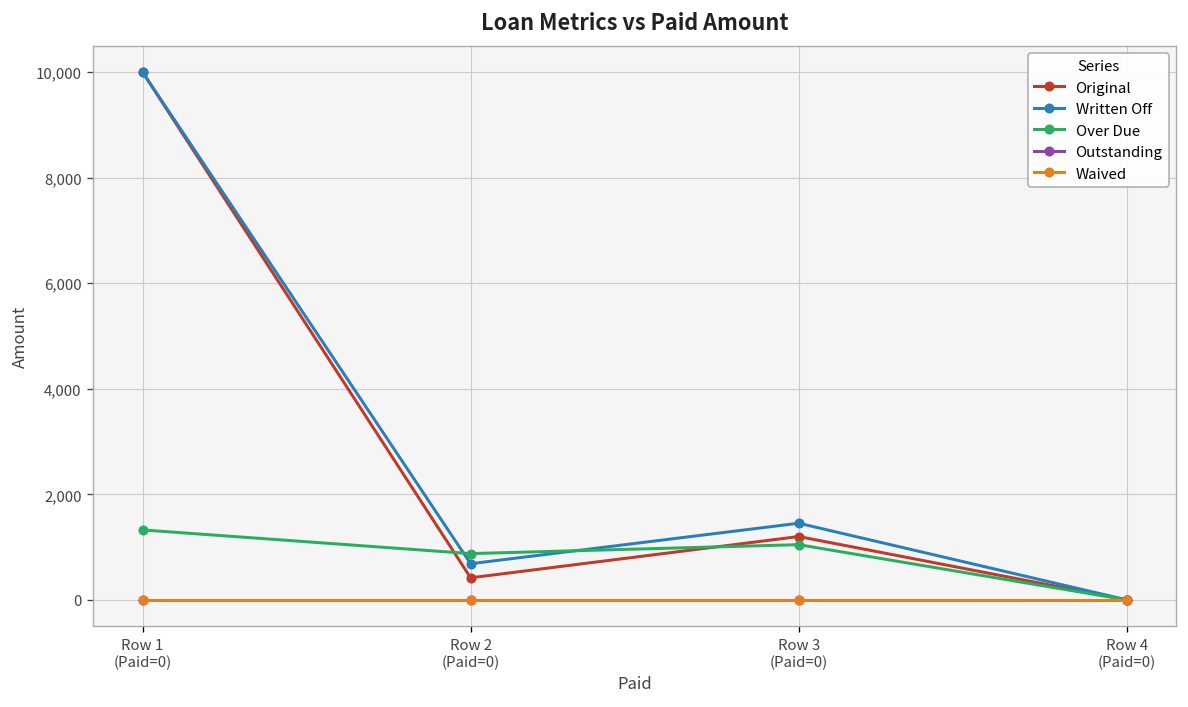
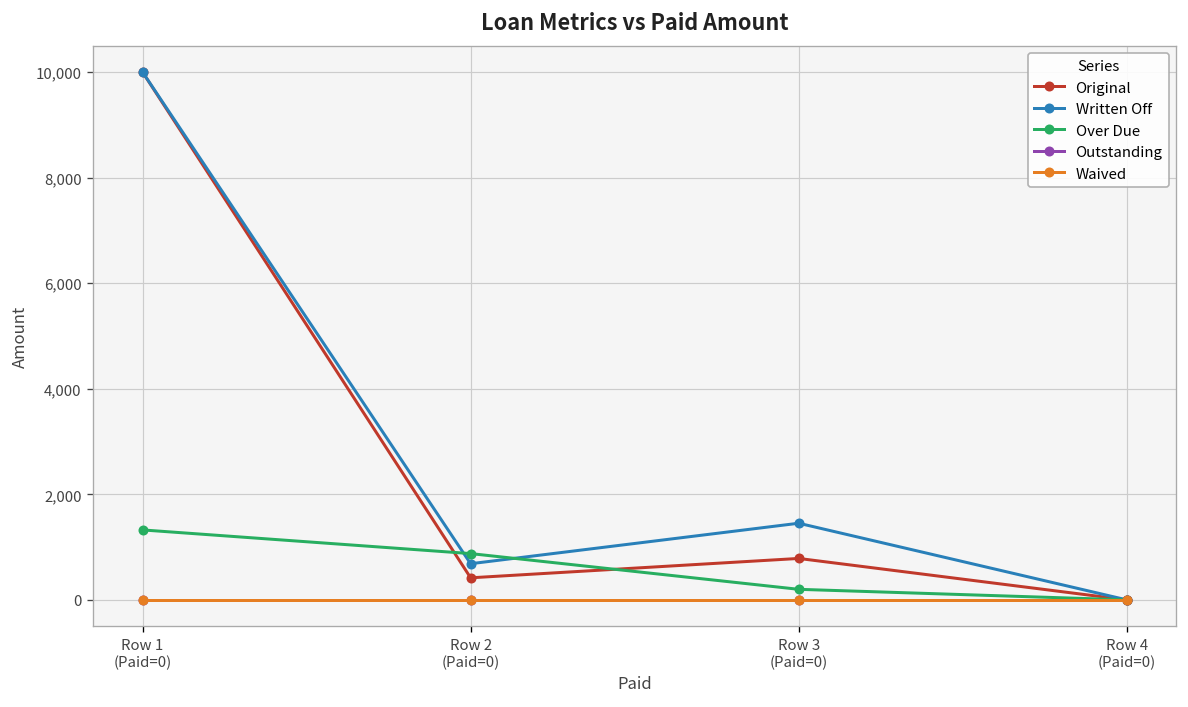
  {
    "Original": {
      "Row 2 (Paid=0)": "400",
-     "Row 3 (Paid=0)": "1,200"
+     "Row 3 (Paid=0)": "800"
    },
    "Written Off": {
      "Row 2 (Paid=0)": "700",
      "Row 3 (Paid=0)": "1,500"
    },
    "Over Due": {
      "Row 1 (Paid=0)": "1,300",
      "Row 2 (Paid=0)": "900",
-     "Row 3 (Paid=0)": "1,000"
+     "Row 3 (Paid=0)": "200"
    },
    "Waived": {
      "Row 1 (Paid=0)": "0",
      "Row 2 (Paid=0)": "0",
      "Row 3 (Paid=0)": "0"
    }
  }
